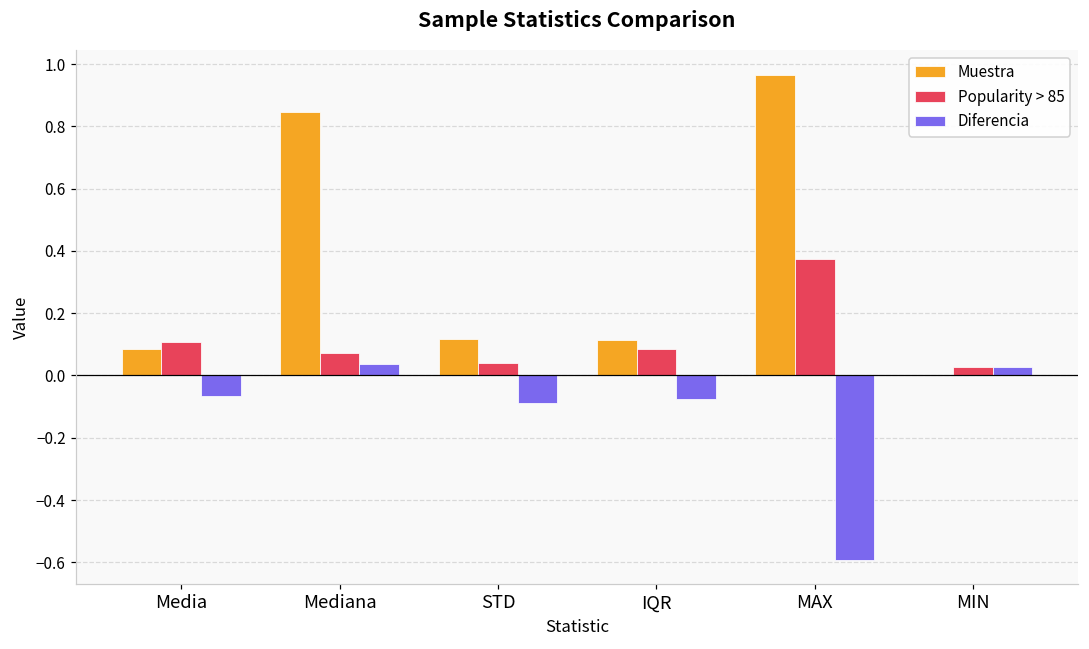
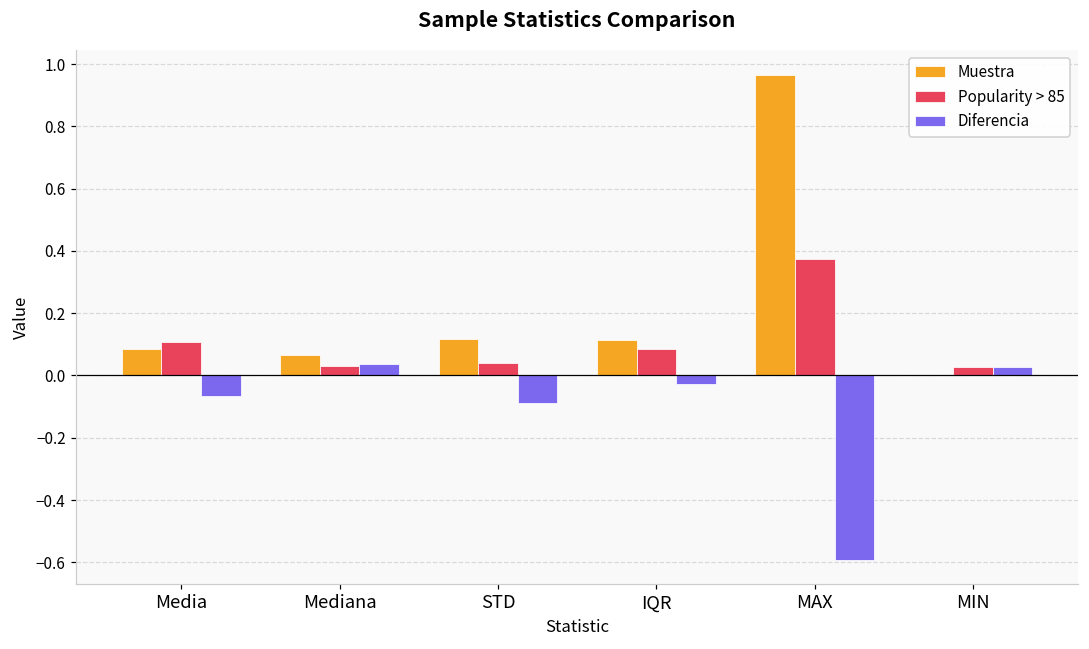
  {
    "Muestra": {
      "Media": 0.09,
-     "Mediana": 0.85,
+     "Mediana": 0.07,
      "STD": 0.12,
      "IQR": 0.11,
      "MAX": 0.97,
      "MIN": 0.00
    },
    "Popularity > 85": {
      "Media": 0.11,
-     "Mediana": 0.07,
+     "Mediana": 0.03,
      "STD": 0.04,
      "IQR": 0.09,
      "MAX": 0.38,
      "MIN": 0.03
    },
    "Diferencia": {
      "Media": -0.07,
      "Mediana": 0.04,
      "STD": -0.09,
-     "IQR": -0.08,
+     "IQR": -0.03,
      "MAX": -0.59,
      "MIN": 0.03
    }
  }
